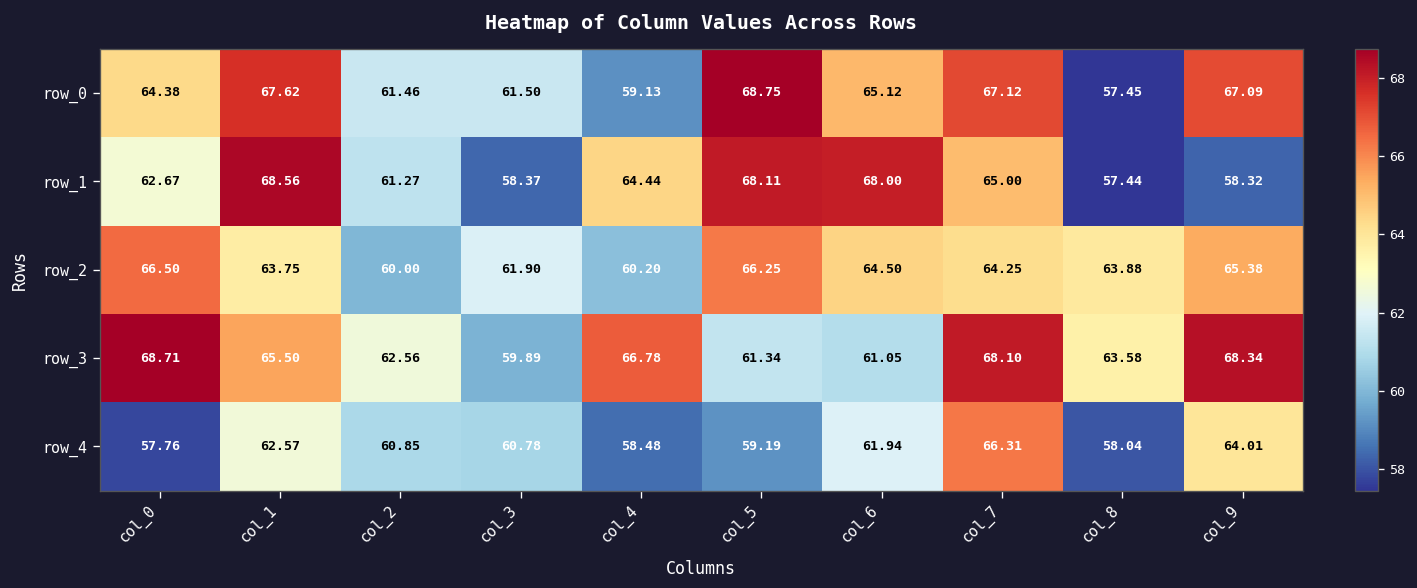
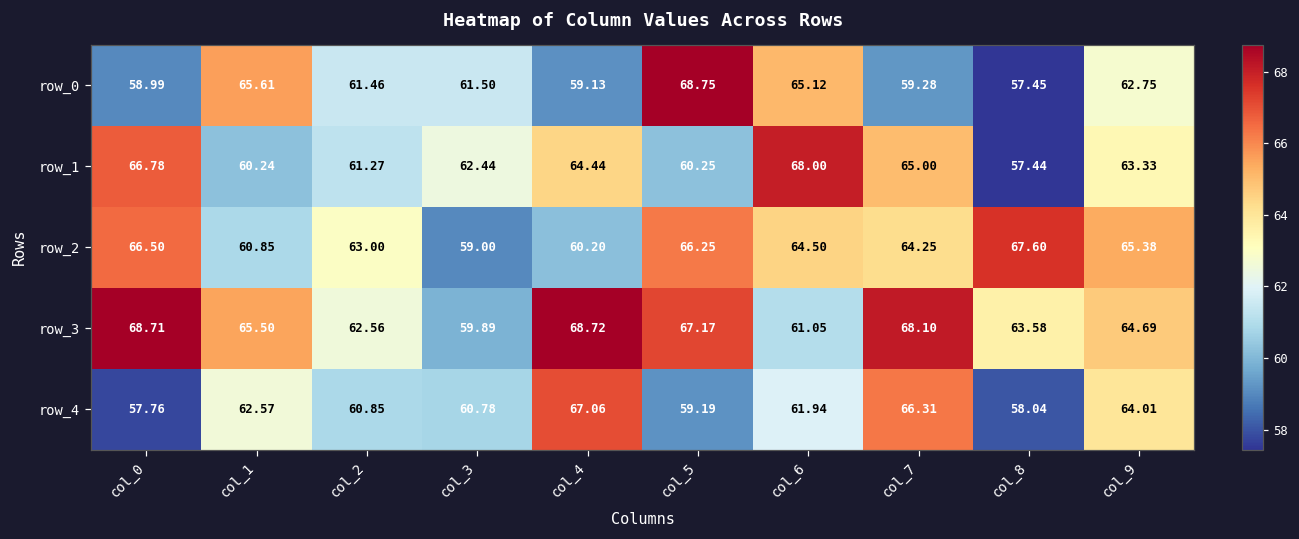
  {
    "row_0": {
-     "col_0": 64.38,
-     "col_1": 67.62,
+     "col_0": 58.99,
+     "col_1": 65.61,
      "col_2": 61.46,
      "col_3": 61.50,
      "col_4": 59.13,
      "col_5": 68.75,
      "col_6": 65.12,
-     "col_7": 67.12,
+     "col_7": 59.28,
      "col_8": 57.45,
-     "col_9": 67.09
+     "col_9": 62.75
    },
    "row_1": {
-     "col_0": 62.67,
-     "col_1": 68.56,
+     "col_0": 66.78,
+     "col_1": 60.24,
      "col_2": 61.27,
-     "col_3": 58.37,
+     "col_3": 62.44,
      "col_4": 64.44,
-     "col_5": 68.11,
+     "col_5": 60.25,
      "col_6": 68.00,
      "col_7": 65.00,
      "col_8": 57.44,
-     "col_9": 58.32
+     "col_9": 63.33
    },
    "row_2": {
      "col_0": 66.50,
-     "col_1": 63.75,
-     "col_2": 60.00,
-     "col_3": 61.90,
+     "col_1": 60.85,
+     "col_2": 63.00,
+     "col_3": 59.00,
      "col_4": 60.20,
      "col_5": 66.25,
      "col_6": 64.50,
      "col_7": 64.25,
-     "col_8": 63.88,
+     "col_8": 67.60,
      "col_9": 65.38
    },
    "row_3": {
      "col_0": 68.71,
      "col_1": 65.50,
      "col_2": 62.56,
      "col_3": 59.89,
-     "col_4": 66.78,
-     "col_5": 61.34,
+     "col_4": 68.72,
+     "col_5": 67.17,
      "col_6": 61.05,
      "col_7": 68.10,
      "col_8": 63.58,
-     "col_9": 68.34
+     "col_9": 64.69
    },
    "row_4": {
      "col_0": 57.76,
      "col_1": 62.57,
      "col_2": 60.85,
      "col_3": 60.78,
-     "col_4": 58.48,
+     "col_4": 67.06,
      "col_5": 59.19,
      "col_6": 61.94,
      "col_7": 66.31,
      "col_8": 58.04,
      "col_9": 64.01
    }
  }
